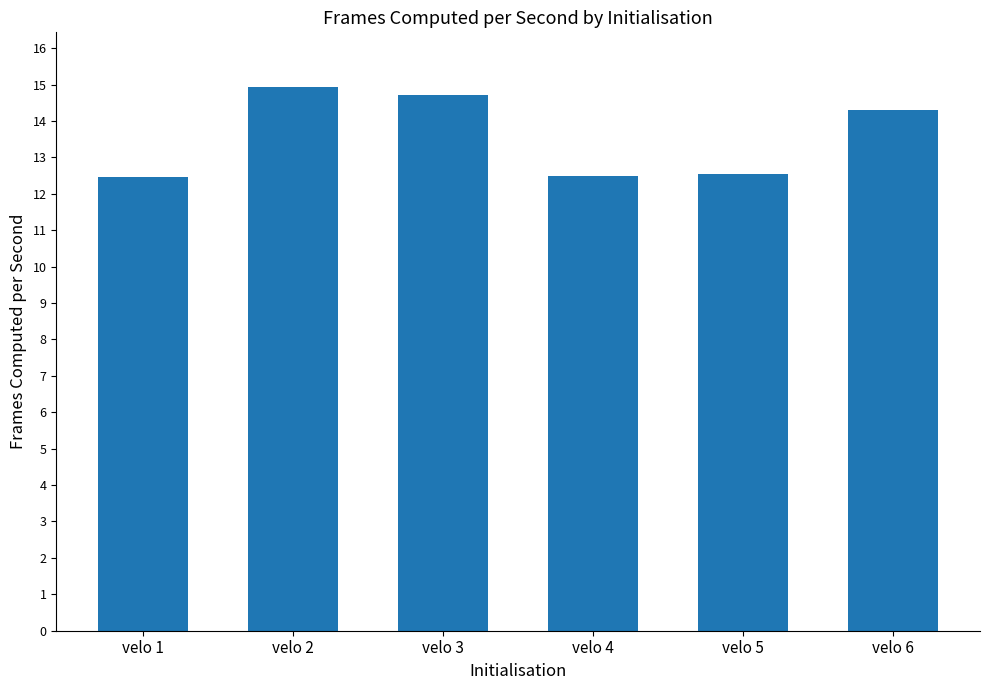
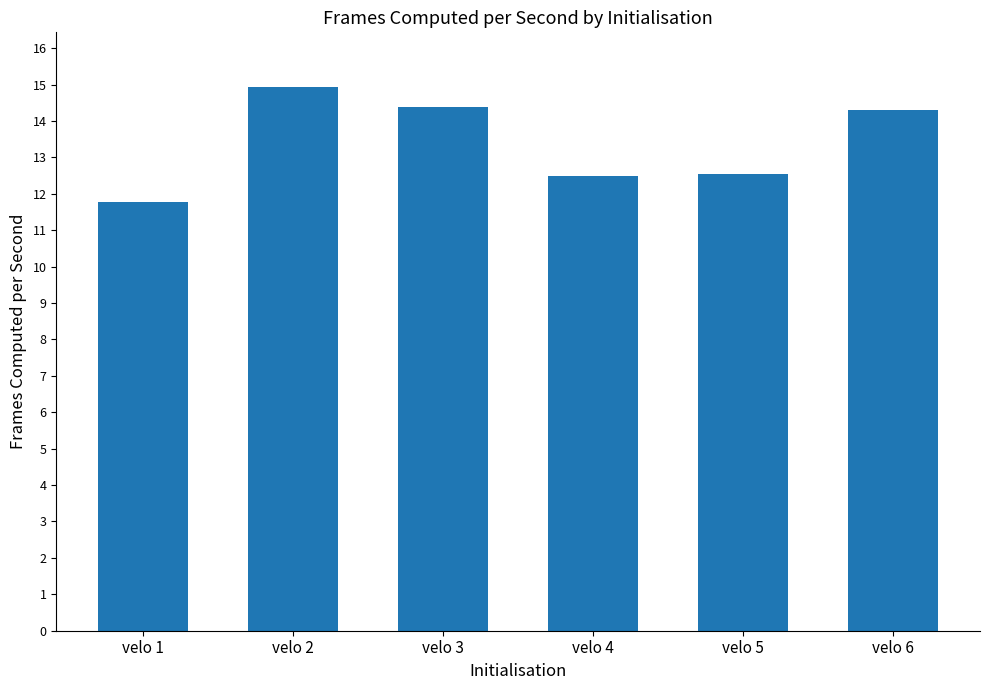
  {
-   "velo 1": 12.5,
+   "velo 1": 11.8,
    "velo 2": 14.9,
-   "velo 3": 14.7,
+   "velo 3": 14.4,
    "velo 4": 12.5,
    "velo 5": 12.5,
    "velo 6": 14.3
  }
